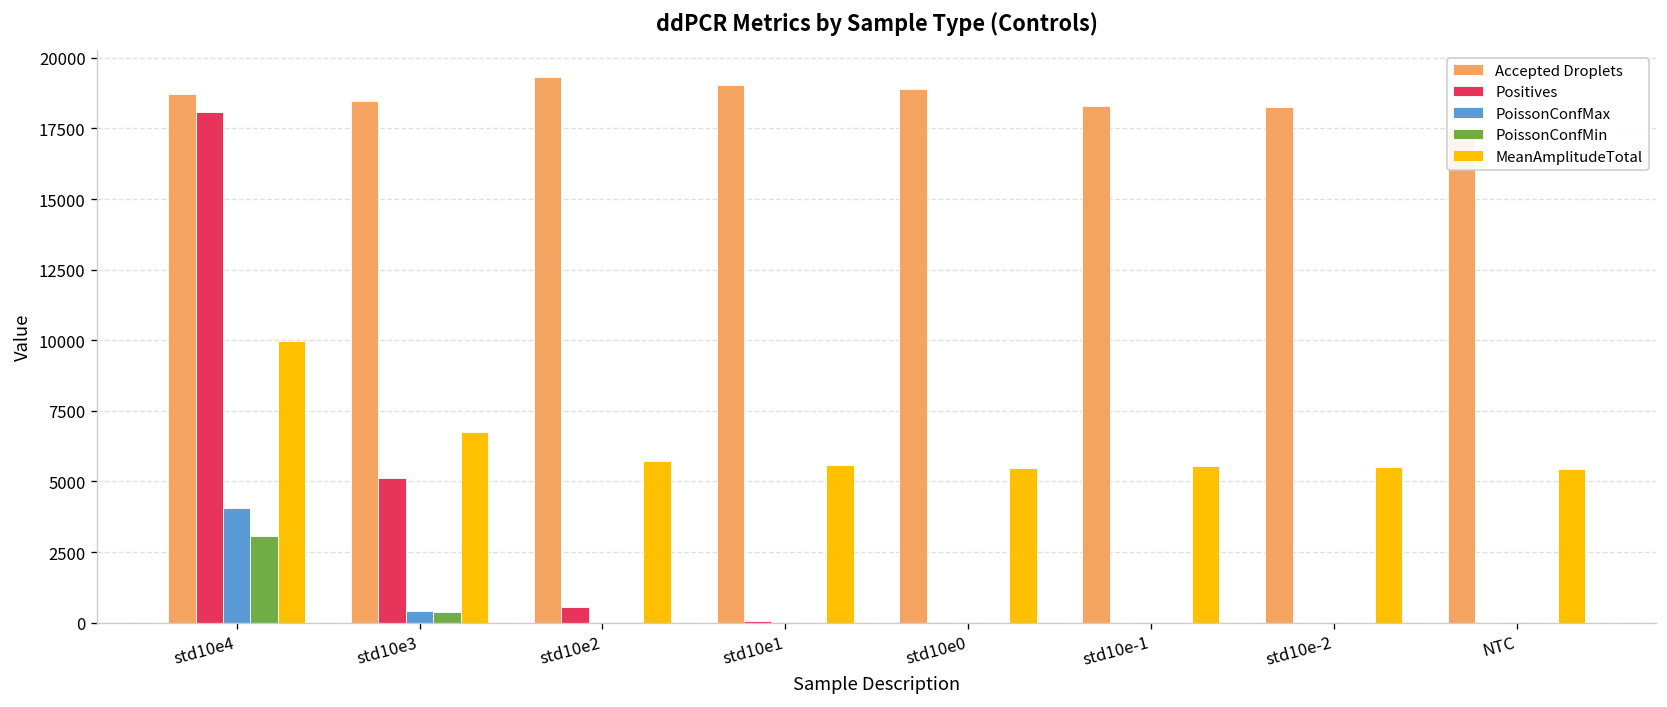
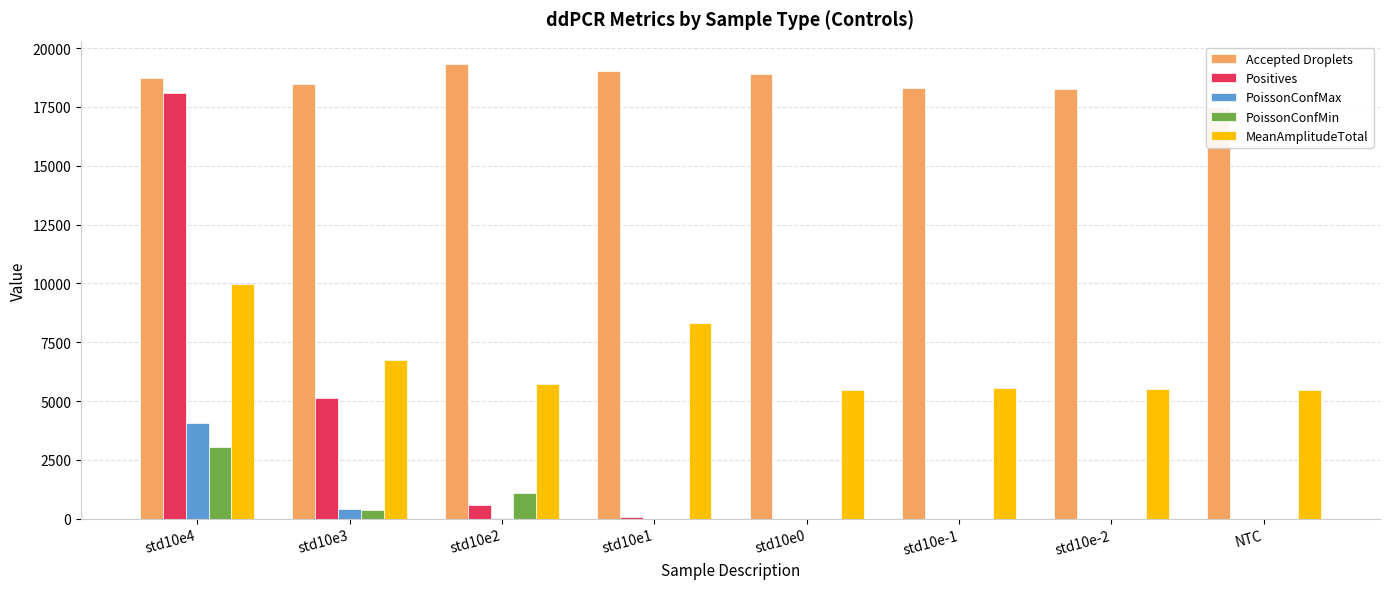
  {
    "Accepted Droplets": {
      "std10e4": 18700,
      "std10e3": 18500,
      "std10e2": 19300,
      "std10e1": 19000,
      "std10e0": 18900,
      "std10e-1": 18300,
      "std10e-2": 18300
    },
    "Positives": {
      "std10e4": 18100,
      "std10e3": 5100,
      "std10e2": 600,
      "NTC": 0
    },
    "PoissonConfMax": {
      "std10e4": 4000,
      "std10e3": 400
    },
    "PoissonConfMin": {
      "std10e4": 3100,
      "std10e3": 400,
-     "std10e2": 0,
+     "std10e2": 1100,
      "NTC": 0
    },
    "MeanAmplitudeTotal": {
      "std10e4": 10000,
      "std10e3": 6700,
      "std10e2": 5700,
-     "std10e1": 5600,
+     "std10e1": 8300,
      "std10e0": 5500,
      "std10e-1": 5600,
      "std10e-2": 5500,
      "NTC": 5500
    }
  }
